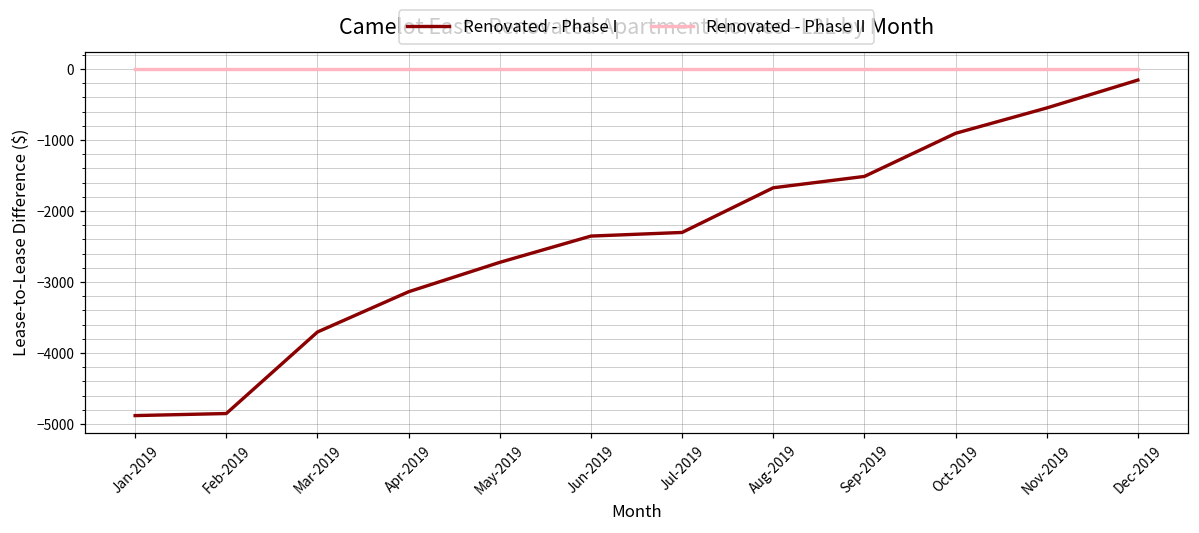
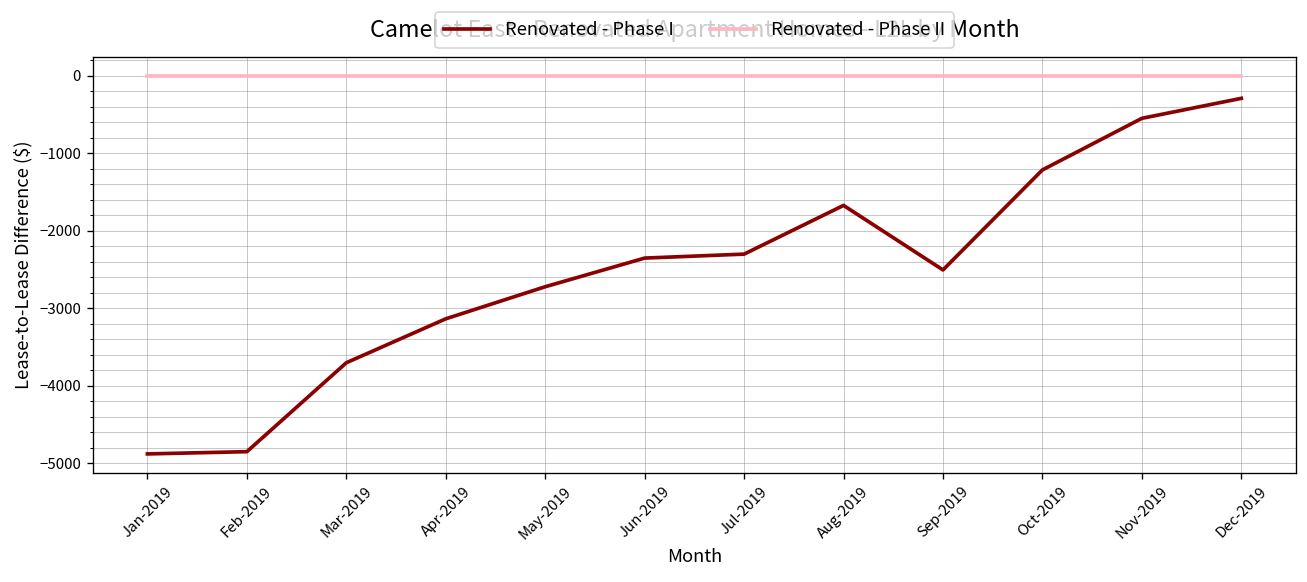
  {
    "Renovated - Phase I": {
      "Jan-2019": -4900,
      "Feb-2019": -4900,
      "Mar-2019": -3700,
      "Apr-2019": -3100,
      "May-2019": -2700,
      "Jun-2019": -2400,
      "Jul-2019": -2300,
      "Aug-2019": -1700,
-     "Sep-2019": -1500,
-     "Oct-2019": -900,
+     "Sep-2019": -2500,
+     "Oct-2019": -1200,
      "Nov-2019": -500,
-     "Dec-2019": -200
+     "Dec-2019": -300
    },
    "Renovated - Phase II": {
      "Jan-2019": 0,
      "Feb-2019": 0,
      "Mar-2019": 0,
      "Apr-2019": 0,
      "May-2019": 0,
      "Jun-2019": 0,
      "Jul-2019": 0,
      "Aug-2019": 0,
      "Sep-2019": 0,
      "Oct-2019": 0,
      "Nov-2019": 0,
      "Dec-2019": 0
    }
  }
